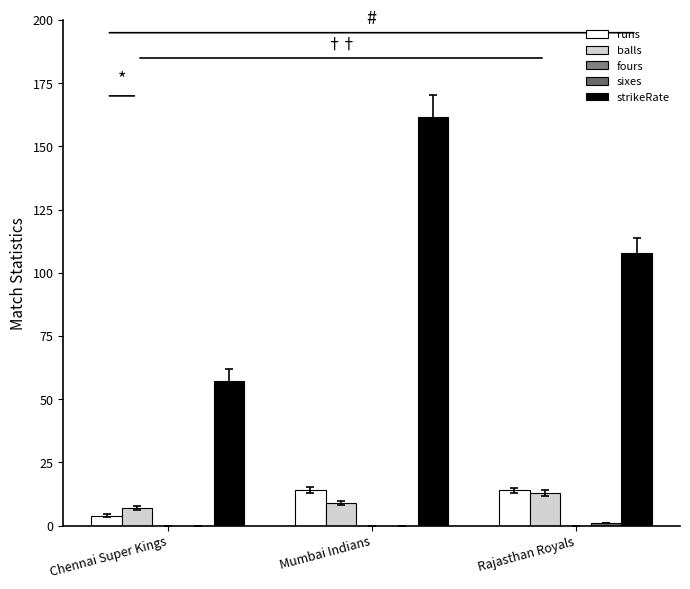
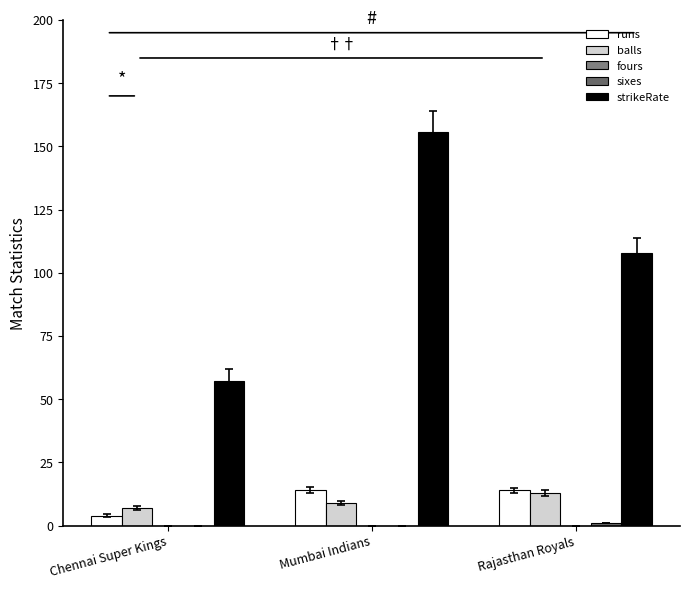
  {
    "runs": {
      "Chennai Super Kings": 4,
      "Mumbai Indians": 14,
      "Rajasthan Royals": 14
    },
    "balls": {
      "Chennai Super Kings": 7,
      "Mumbai Indians": 9,
      "Rajasthan Royals": 13
    },
    "strikeRate": {
      "Chennai Super Kings": 57,
-     "Mumbai Indians": 162,
+     "Mumbai Indians": 156,
      "Rajasthan Royals": 108
    }
  }
